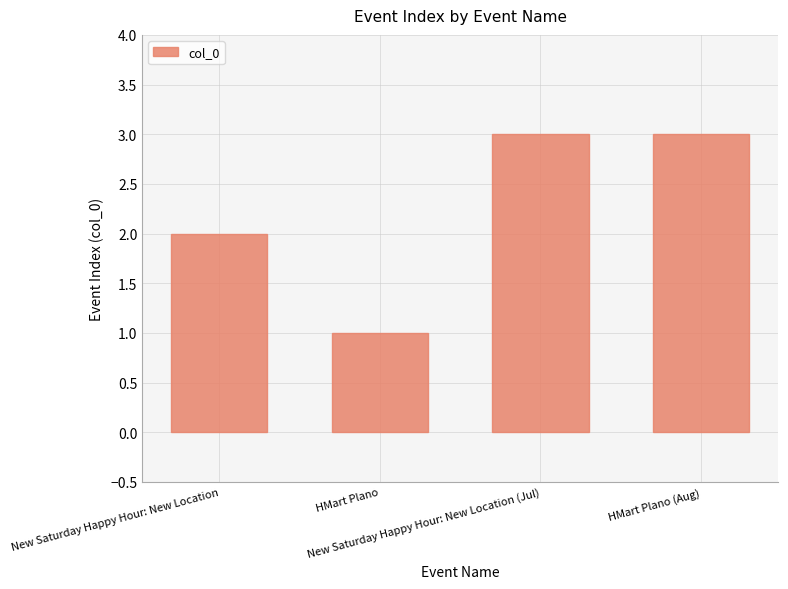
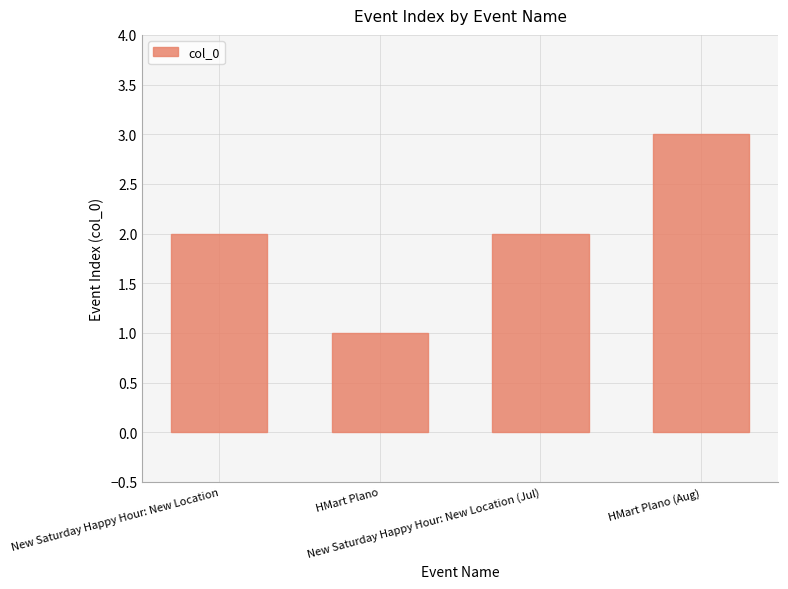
  {
    "New Saturday Happy Hour: New Location": 2,
    "HMart Plano": 1,
-   "New Saturday Happy Hour: New Location (Jul)": 3,
+   "New Saturday Happy Hour: New Location (Jul)": 2,
    "HMart Plano (Aug)": 3
  }
